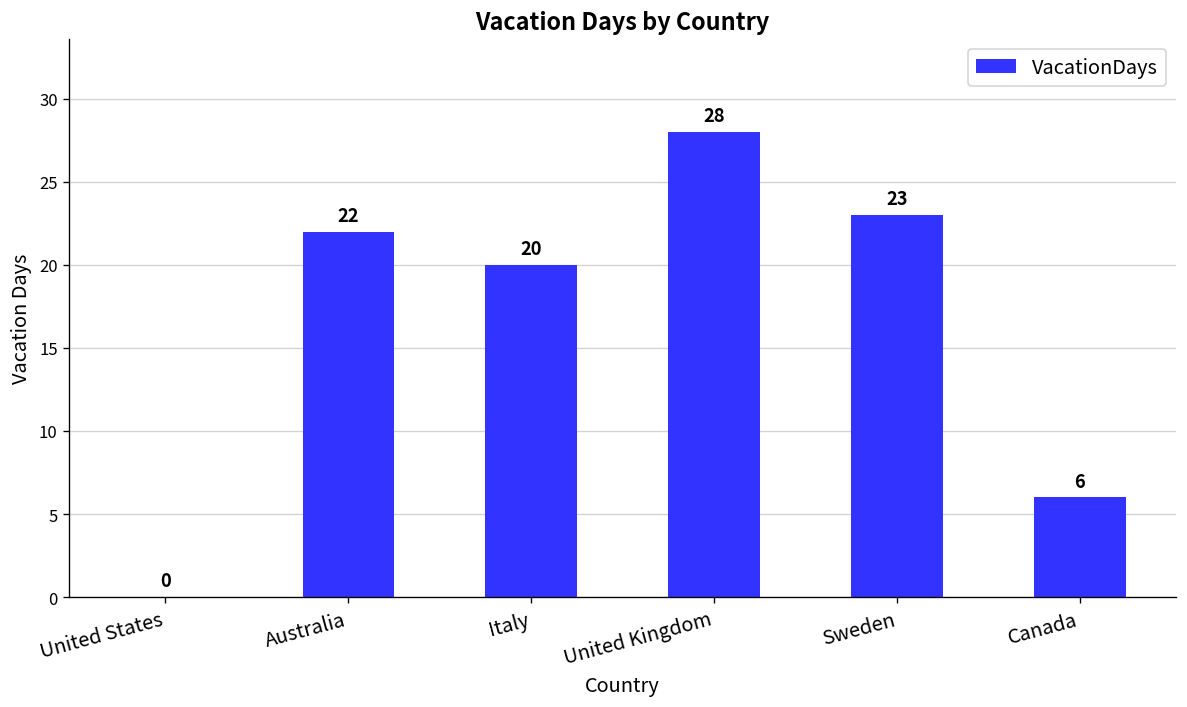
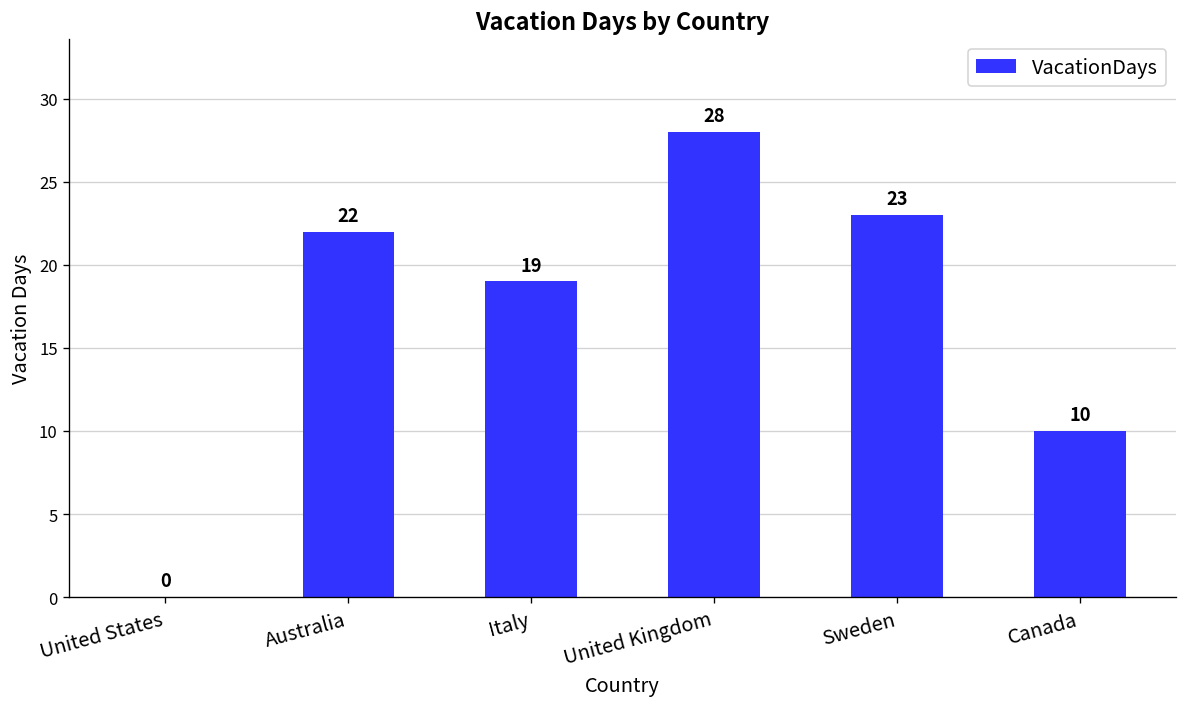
  {
    "United States": 0,
    "Australia": 22,
-   "Italy": 20,
+   "Italy": 19,
    "United Kingdom": 28,
    "Sweden": 23,
-   "Canada": 6
+   "Canada": 10
  }
